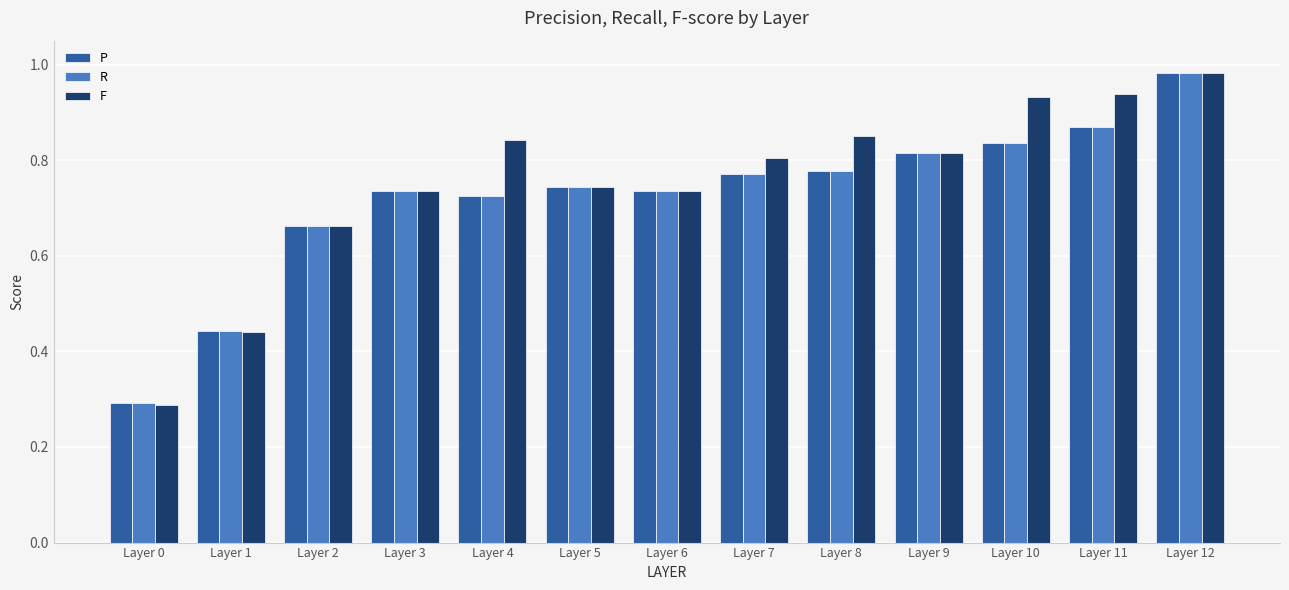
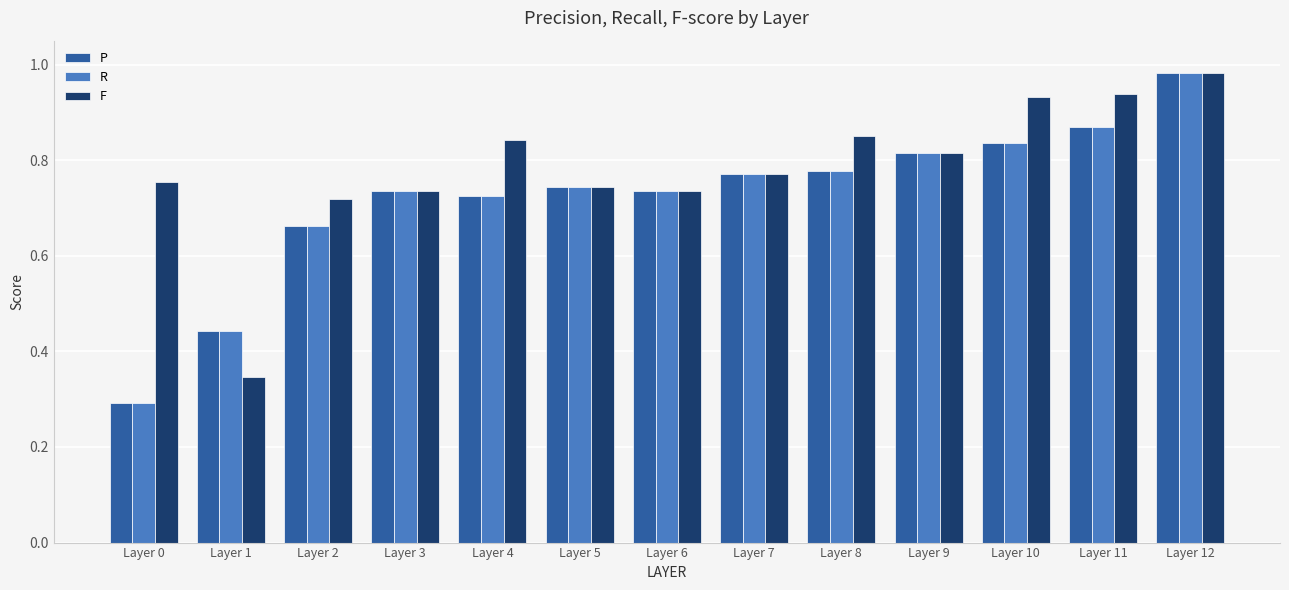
  {
    "F": {
-     "Layer 0": 0.29,
-     "Layer 1": 0.44,
-     "Layer 2": 0.66,
+     "Layer 0": 0.76,
+     "Layer 1": 0.35,
+     "Layer 2": 0.72,
      "Layer 3": 0.74,
      "Layer 4": 0.84,
      "Layer 5": 0.74,
      "Layer 6": 0.74,
-     "Layer 7": 0.80,
+     "Layer 7": 0.77,
      "Layer 8": 0.85,
      "Layer 9": 0.82,
      "Layer 10": 0.93,
      "Layer 11": 0.94,
      "Layer 12": 0.98
    }
  }
